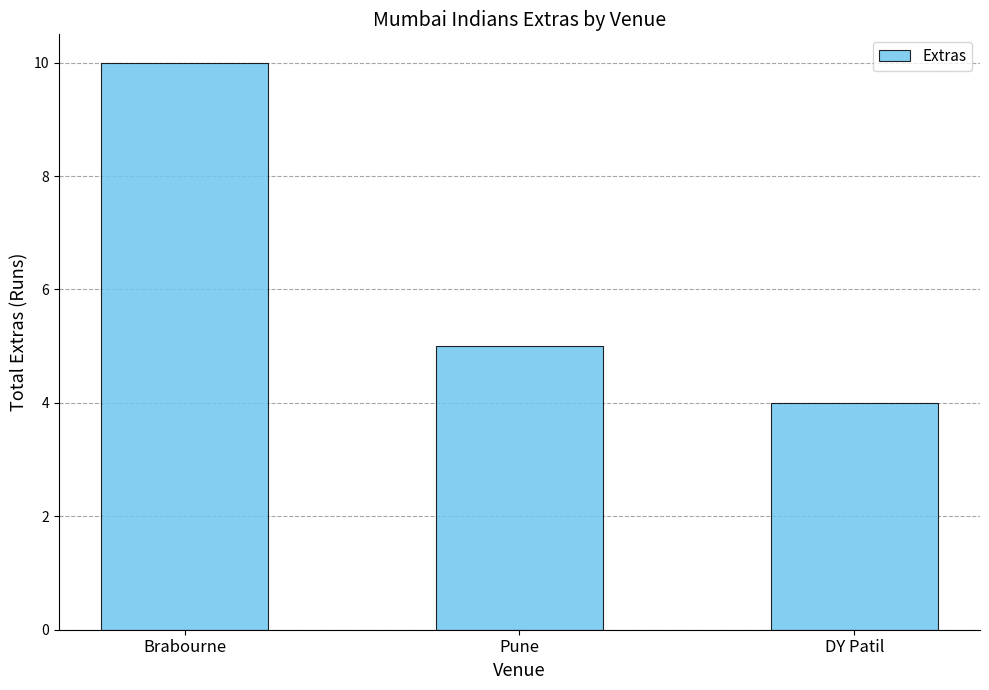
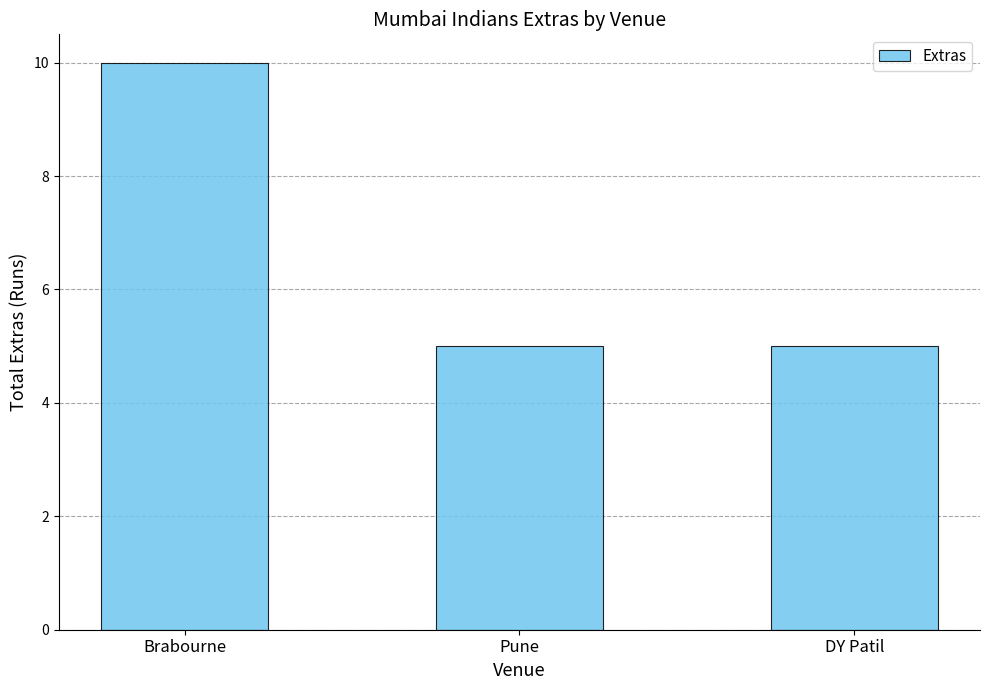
  {
    "Brabourne": 10,
    "Pune": 5,
-   "DY Patil": 4
+   "DY Patil": 5
  }
